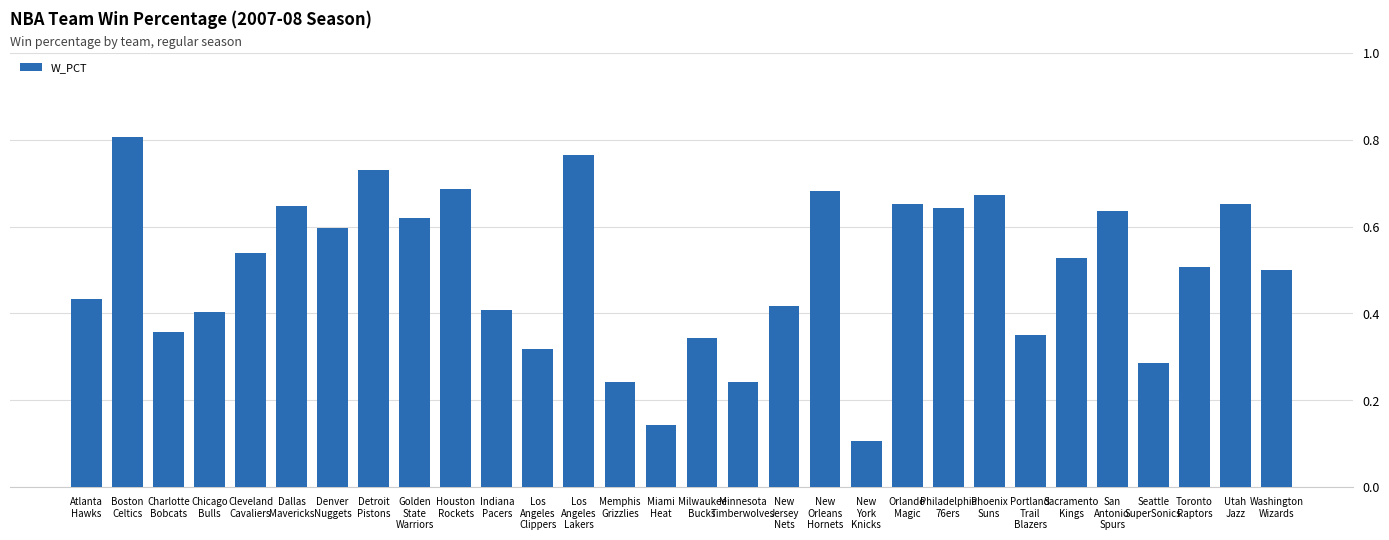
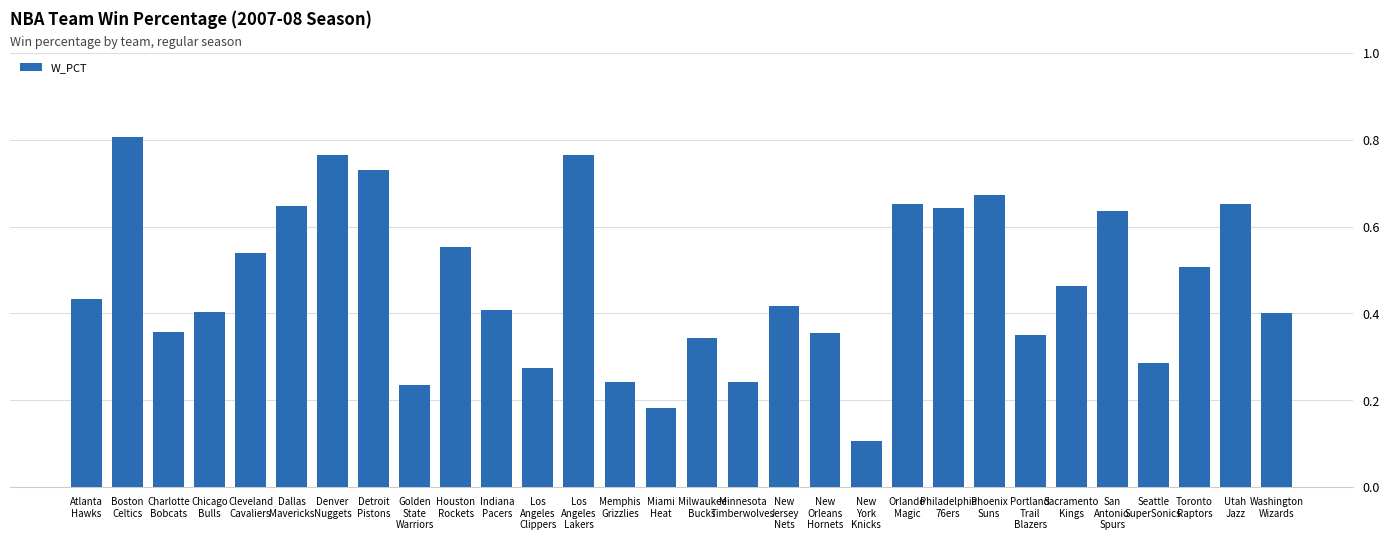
  {
    "Atlanta Hawks": 0.43,
    "Boston Celtics": 0.81,
    "Charlotte Bobcats": 0.36,
    "Chicago Bulls": 0.40,
    "Cleveland Cavaliers": 0.54,
    "Dallas Mavericks": 0.65,
-   "Denver Nuggets": 0.60,
+   "Denver Nuggets": 0.77,
    "Detroit Pistons": 0.73,
-   "Golden State Warriors": 0.62,
-   "Houston Rockets": 0.69,
+   "Golden State Warriors": 0.24,
+   "Houston Rockets": 0.55,
    "Indiana Pacers": 0.41,
-   "Los Angeles Clippers": 0.32,
+   "Los Angeles Clippers": 0.27,
    "Los Angeles Lakers": 0.77,
    "Memphis Grizzlies": 0.24,
-   "Miami Heat": 0.14,
+   "Miami Heat": 0.18,
    "New Jersey Nets": 0.42,
-   "New Orleans Hornets": 0.68,
+   "New Orleans Hornets": 0.35,
    "New York Knicks": 0.11,
    "Philadelphia 76ers": 0.64,
    "Portland Trail Blazers": 0.35,
-   "Sacramento Kings": 0.53,
+   "Sacramento Kings": 0.46,
    "San Antonio Spurs": 0.64,
    "Seattle SuperSonics": 0.29,
    "Utah Jazz": 0.65,
-   "Washington Wizards": 0.5
+   "Washington Wizards": 0.4
  }
